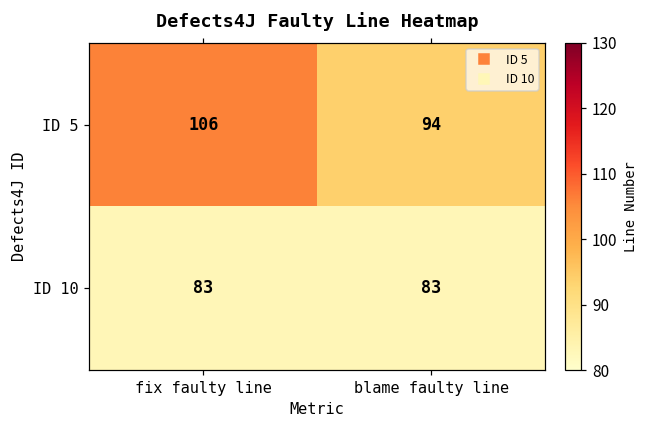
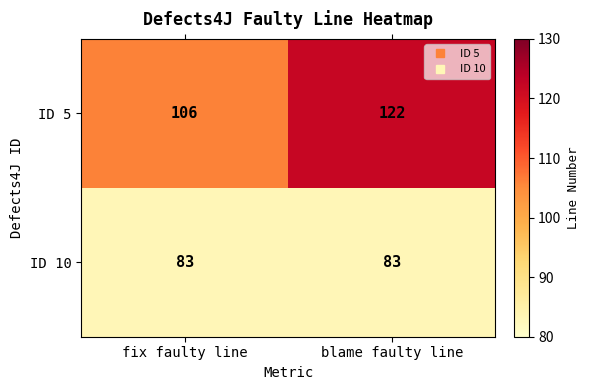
  {
    "ID 5": {
      "fix faulty line": 106,
-     "blame faulty line": 94
+     "blame faulty line": 122
    },
    "ID 10": {
      "fix faulty line": 83,
      "blame faulty line": 83
    }
  }
